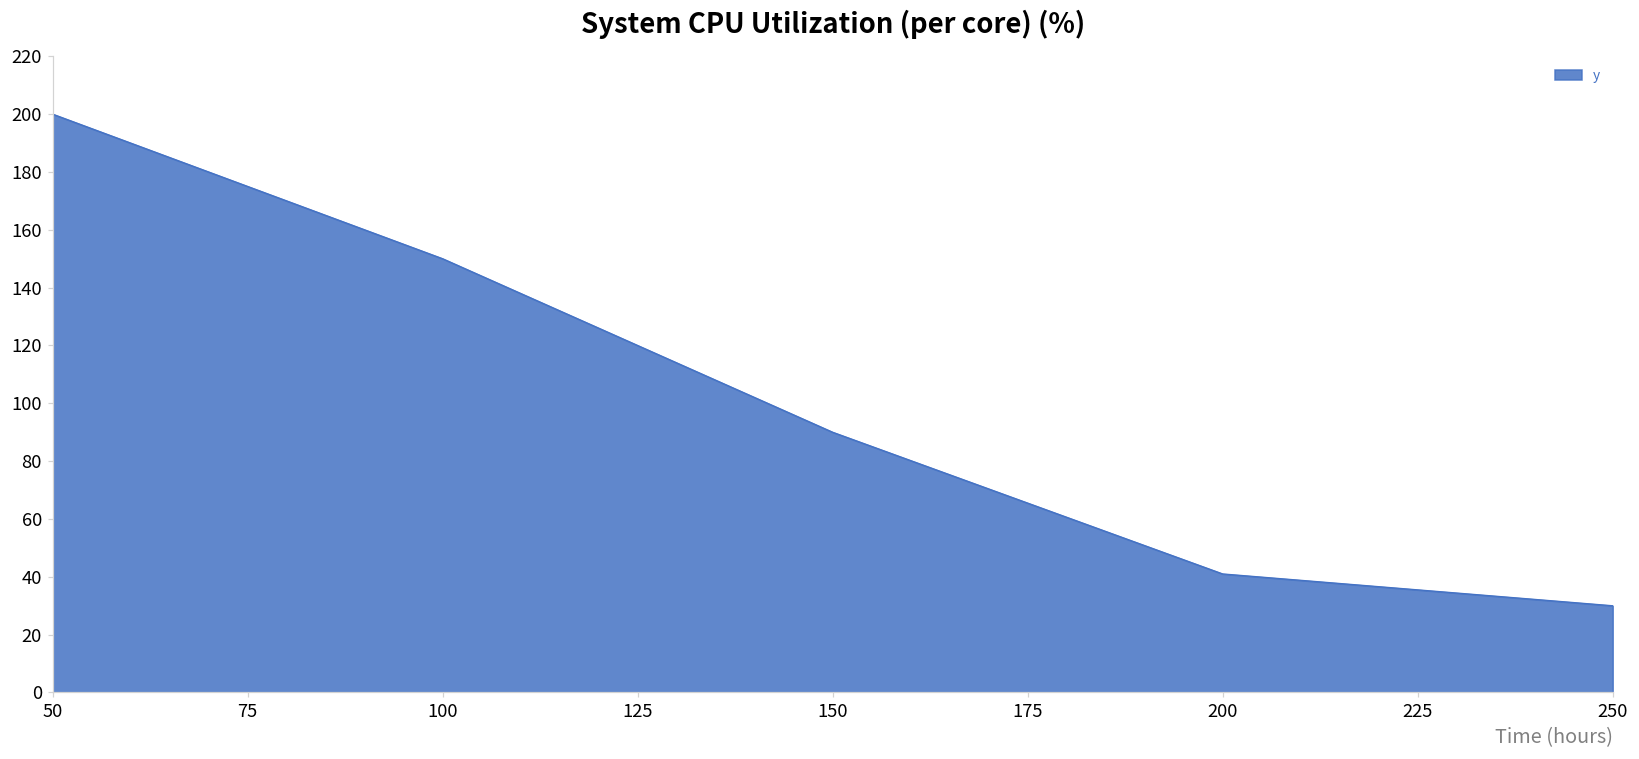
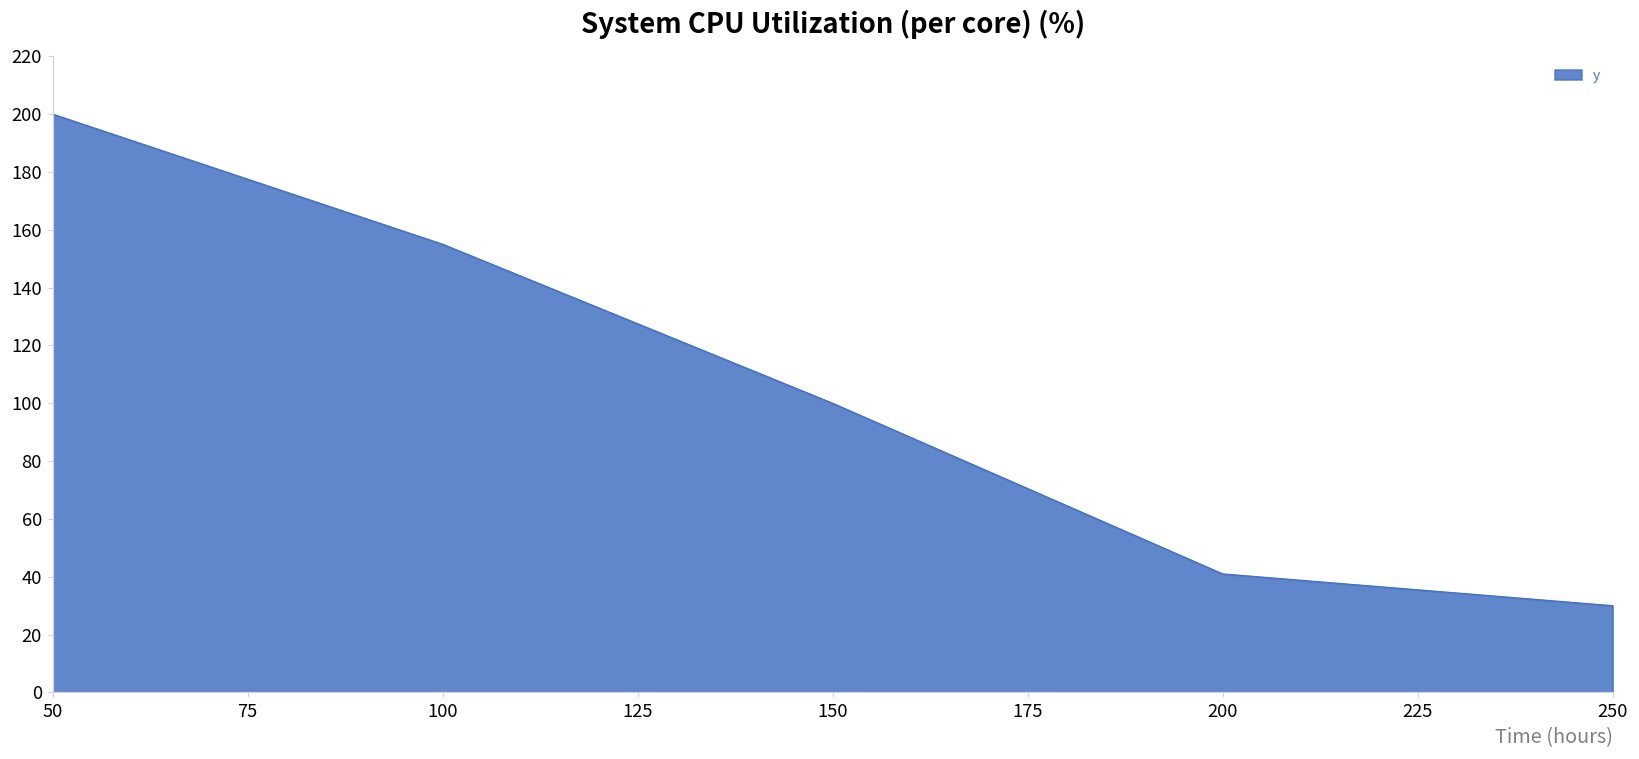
  {
    "50": 200,
-   "100": 150,
-   "150": 90,
+   "100": 155,
+   "150": 100,
    "200": 41,
    "250": 30
  }
